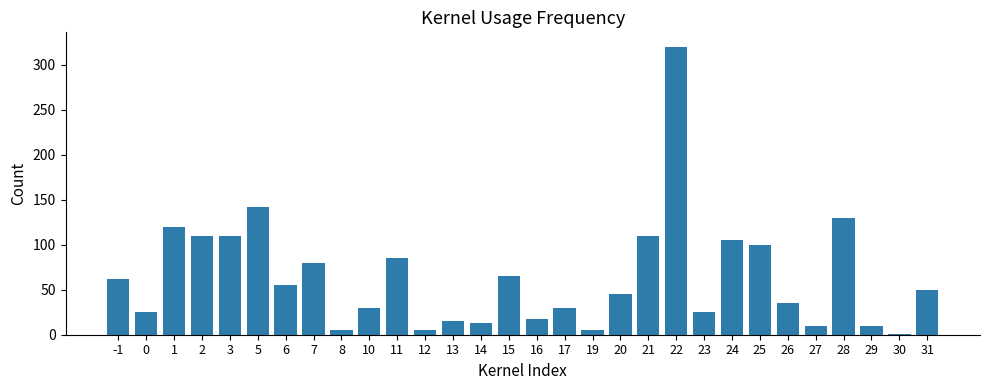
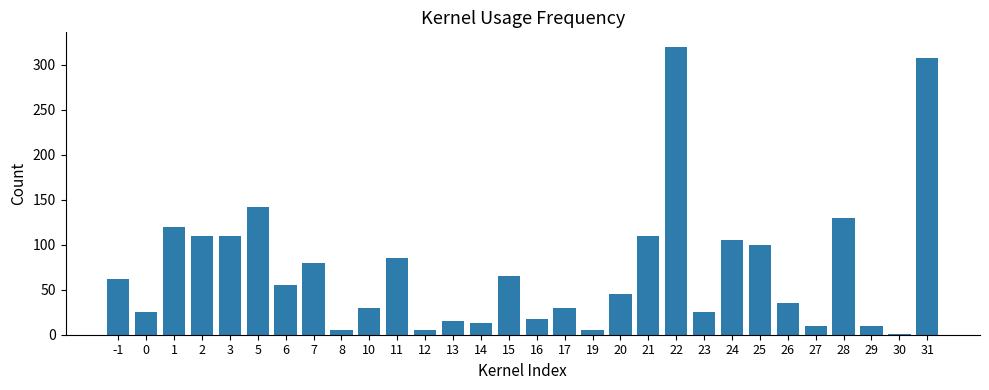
  {
    "-1": 60,
    "0": 30,
    "1": 120,
    "2": 110,
    "3": 110,
    "5": 140,
    "6": 60,
    "7": 80,
    "8": 10,
    "10": 30,
    "11": 90,
    "12": 10,
    "13": 20,
    "14": 10,
    "15": 70,
    "16": 20,
    "17": 30,
    "19": 10,
    "20": 50,
    "21": 110,
    "22": 320,
    "23": 30,
    "24": 110,
    "25": 100,
    "26": 40,
    "27": 10,
    "28": 130,
    "29": 10,
-   "31": 50
+   "31": 310
  }
